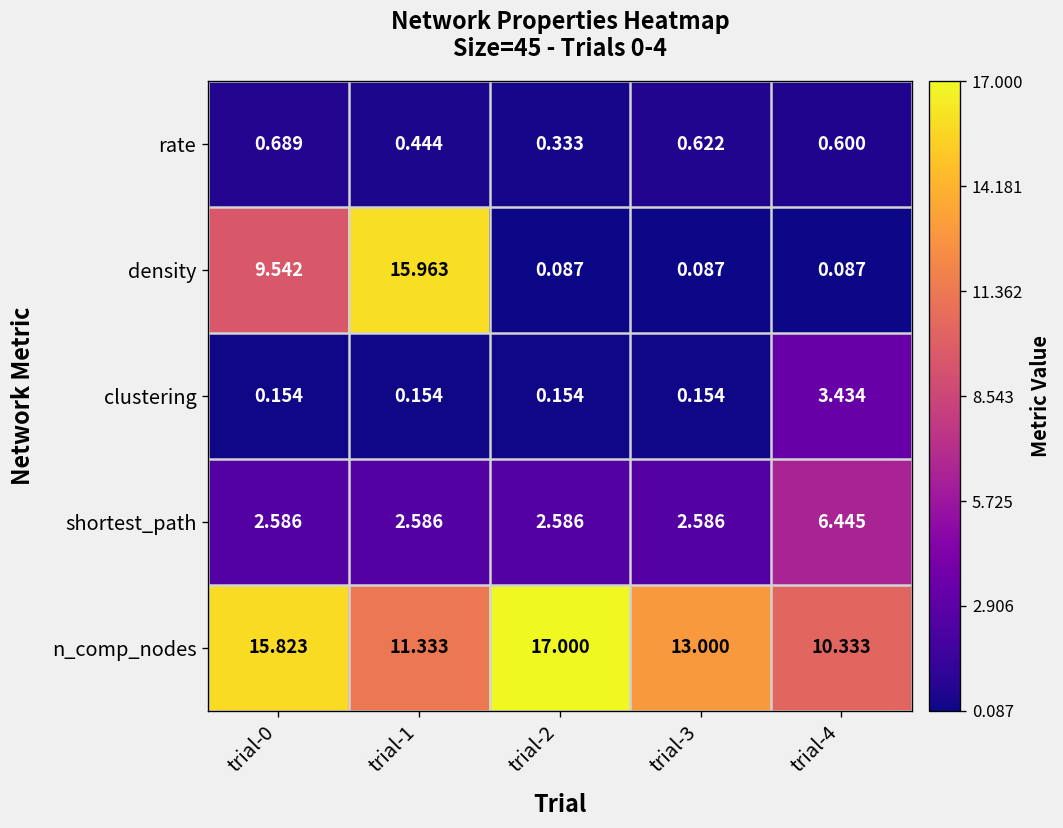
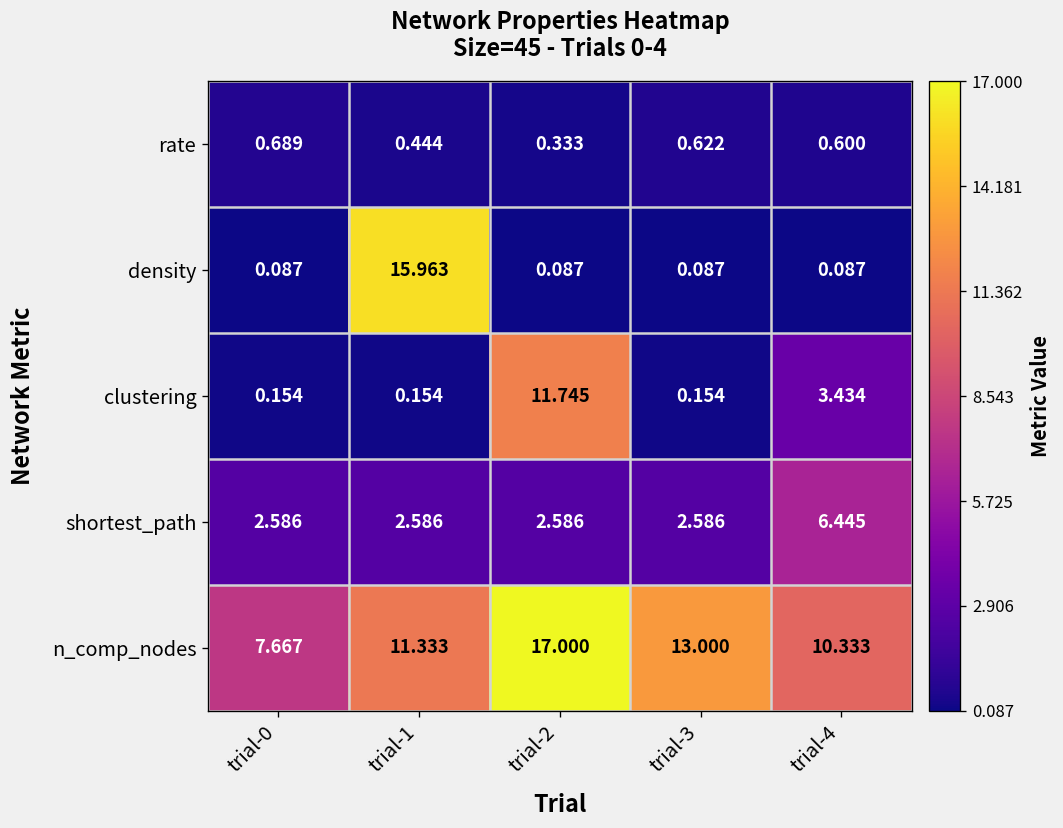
  {
    "rate": {
      "trial-0": 0.689,
      "trial-1": 0.444,
      "trial-2": 0.333,
      "trial-3": 0.622,
      "trial-4": 0.600
    },
    "density": {
-     "trial-0": 9.542,
+     "trial-0": 0.087,
      "trial-1": 15.963,
      "trial-2": 0.087,
      "trial-3": 0.087,
      "trial-4": 0.087
    },
    "clustering": {
      "trial-0": 0.154,
      "trial-1": 0.154,
-     "trial-2": 0.154,
+     "trial-2": 11.745,
      "trial-3": 0.154,
      "trial-4": 3.434
    },
    "shortest_path": {
      "trial-0": 2.586,
      "trial-1": 2.586,
      "trial-2": 2.586,
      "trial-3": 2.586,
      "trial-4": 6.445
    },
    "n_comp_nodes": {
-     "trial-0": 15.823,
+     "trial-0": 7.667,
      "trial-1": 11.333,
      "trial-2": 17.000,
      "trial-3": 13.000,
      "trial-4": 10.333
    }
  }
